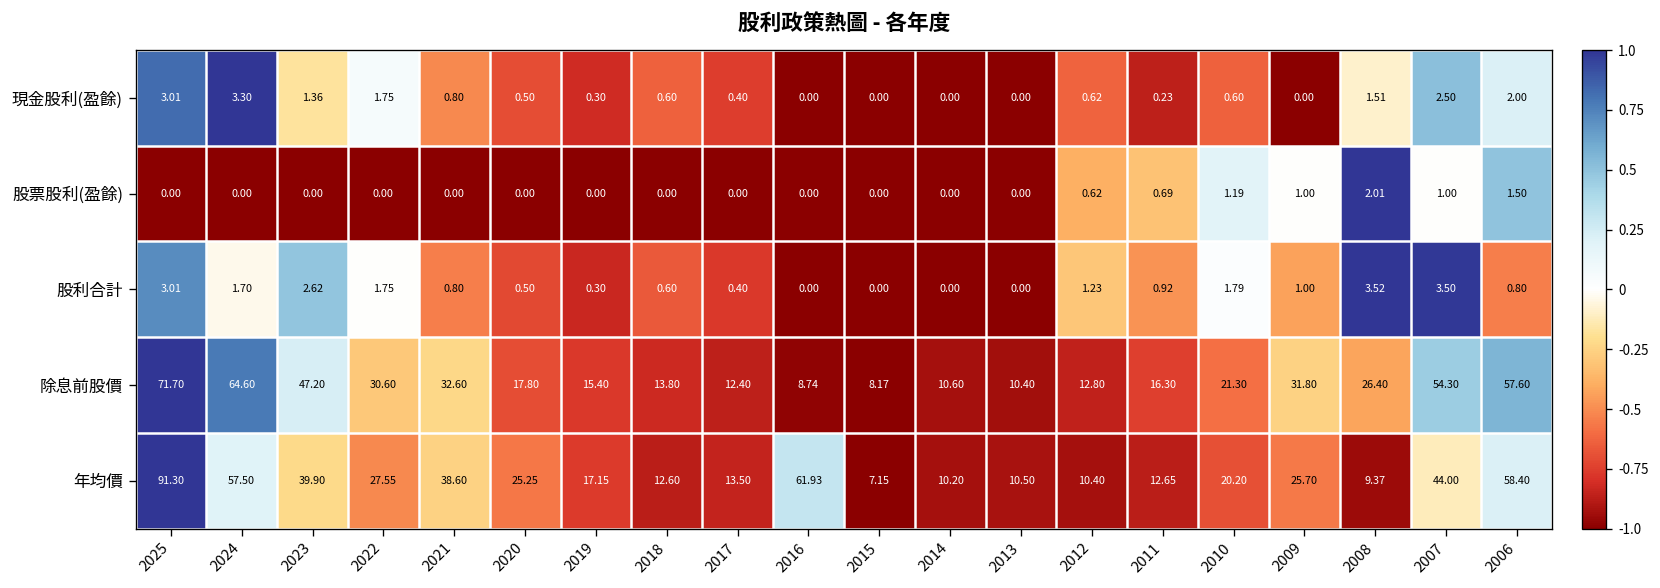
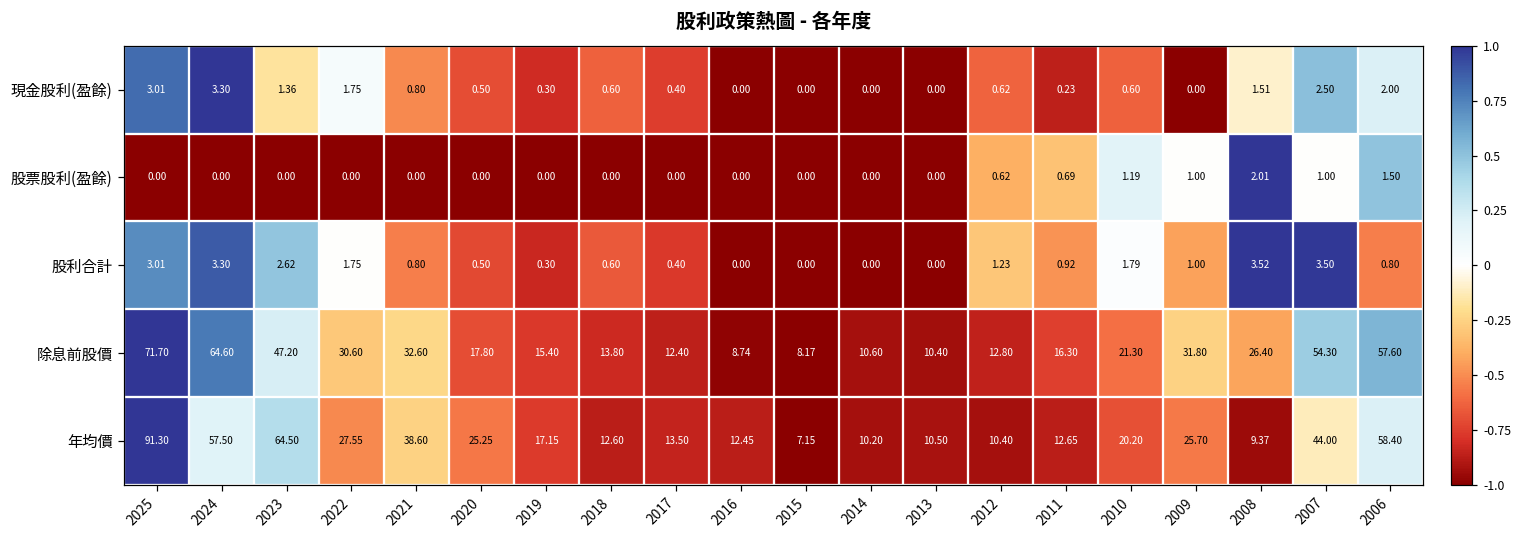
  {
    "現金股利(盈餘)": {
      "2025": 3.01,
      "2024": 3.30,
      "2023": 1.36,
      "2022": 1.75,
      "2021": 0.80,
      "2020": 0.50,
      "2019": 0.30,
      "2018": 0.60,
      "2017": 0.40,
      "2016": 0.00,
      "2015": 0.00,
      "2014": 0.00,
      "2013": 0.00,
      "2012": 0.62,
      "2011": 0.23,
      "2010": 0.60,
      "2009": 0.00,
      "2008": 1.51,
      "2007": 2.50,
      "2006": 2.00
    },
    "股票股利(盈餘)": {
      "2025": 0.00,
      "2024": 0.00,
      "2023": 0.00,
      "2022": 0.00,
      "2021": 0.00,
      "2020": 0.00,
      "2019": 0.00,
      "2018": 0.00,
      "2017": 0.00,
      "2016": 0.00,
      "2015": 0.00,
      "2014": 0.00,
      "2013": 0.00,
      "2012": 0.62,
      "2011": 0.69,
      "2010": 1.19,
      "2009": 1.00,
      "2008": 2.01,
      "2007": 1.00,
      "2006": 1.50
    },
    "股利合計": {
      "2025": 3.01,
-     "2024": 1.70,
+     "2024": 3.30,
      "2023": 2.62,
      "2022": 1.75,
      "2021": 0.80,
      "2020": 0.50,
      "2019": 0.30,
      "2018": 0.60,
      "2017": 0.40,
      "2016": 0.00,
      "2015": 0.00,
      "2014": 0.00,
      "2013": 0.00,
      "2012": 1.23,
      "2011": 0.92,
      "2010": 1.79,
      "2009": 1.00,
      "2008": 3.52,
      "2007": 3.50,
      "2006": 0.80
    },
    "除息前股價": {
      "2025": 71.70,
      "2024": 64.60,
      "2023": 47.20,
      "2022": 30.60,
      "2021": 32.60,
      "2020": 17.80,
      "2019": 15.40,
      "2018": 13.80,
      "2017": 12.40,
      "2016": 8.74,
      "2015": 8.17,
      "2014": 10.60,
      "2013": 10.40,
      "2012": 12.80,
      "2011": 16.30,
      "2010": 21.30,
      "2009": 31.80,
      "2008": 26.40,
      "2007": 54.30,
      "2006": 57.60
    },
    "年均價": {
      "2025": 91.30,
      "2024": 57.50,
-     "2023": 39.90,
+     "2023": 64.50,
      "2022": 27.55,
      "2021": 38.60,
      "2020": 25.25,
      "2019": 17.15,
      "2018": 12.60,
      "2017": 13.50,
-     "2016": 61.93,
+     "2016": 12.45,
      "2015": 7.15,
      "2014": 10.20,
      "2013": 10.50,
      "2012": 10.40,
      "2011": 12.65,
      "2010": 20.20,
      "2009": 25.70,
      "2008": 9.37,
      "2007": 44.00,
      "2006": 58.40
    }
  }
